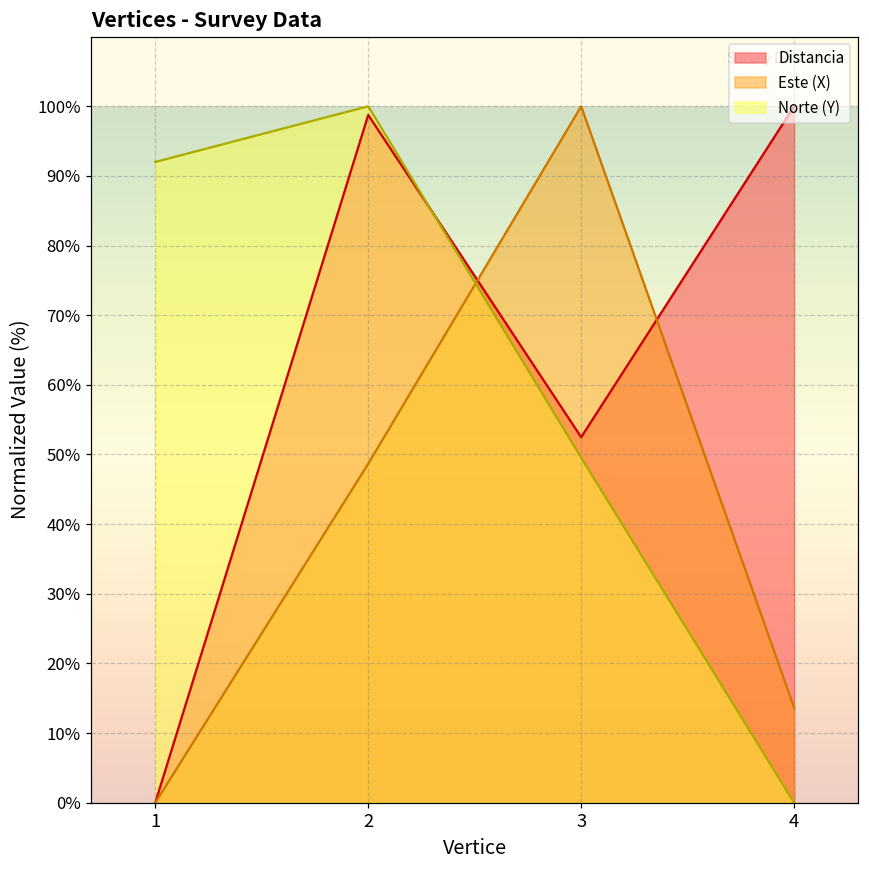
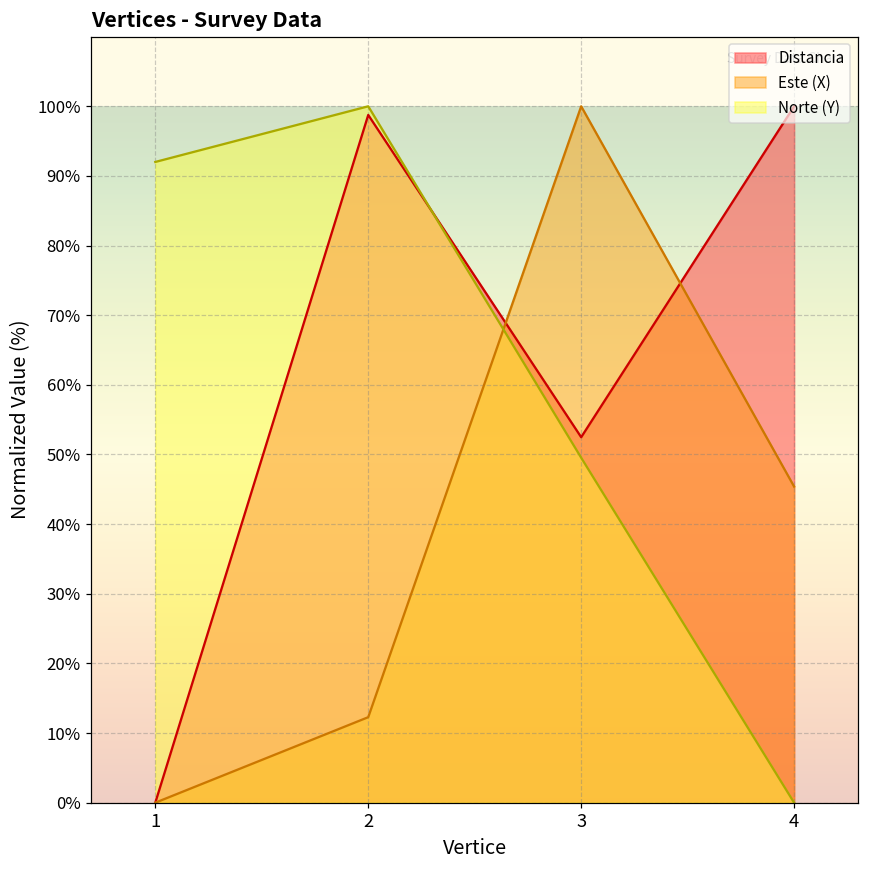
  {
    "Distancia": {
      "2": "99%",
      "3": "52%"
    },
    "Este (X)": {
-     "2": "49%",
+     "2": "12%",
      "3": "100%",
-     "4": "14%"
+     "4": "45%"
    },
    "Norte (Y)": {
      "1": "92%",
      "2": "100%",
      "3": "50%",
      "4": "0%"
    }
  }
